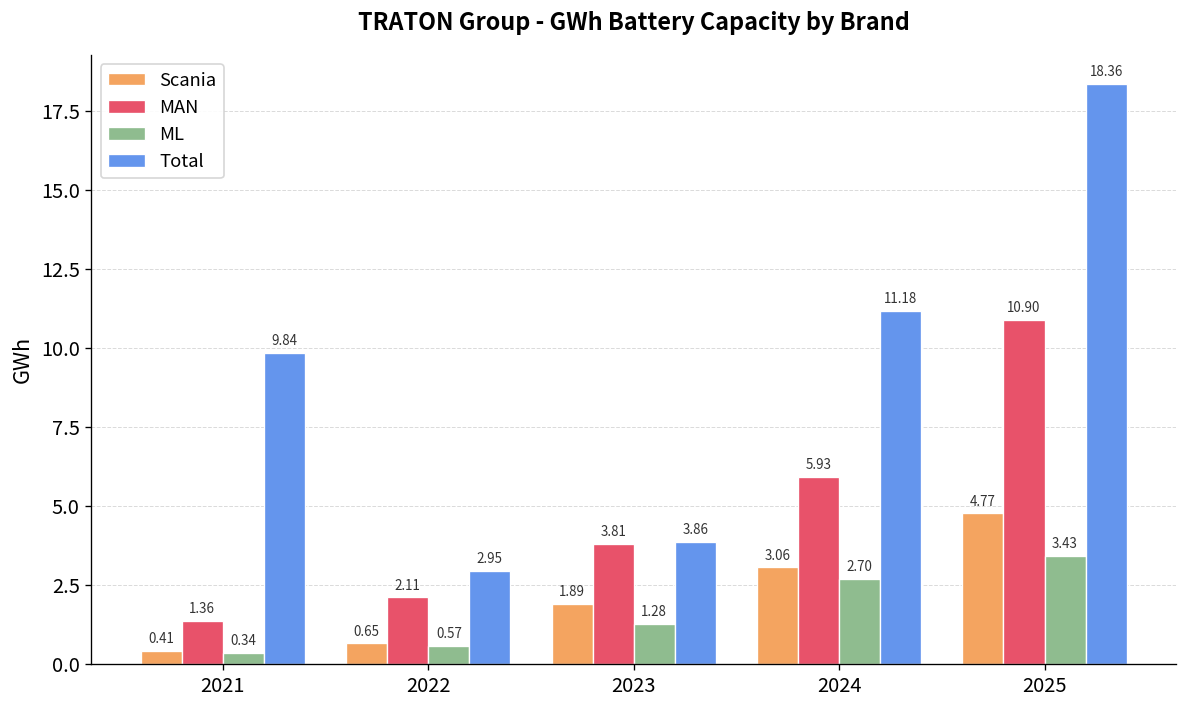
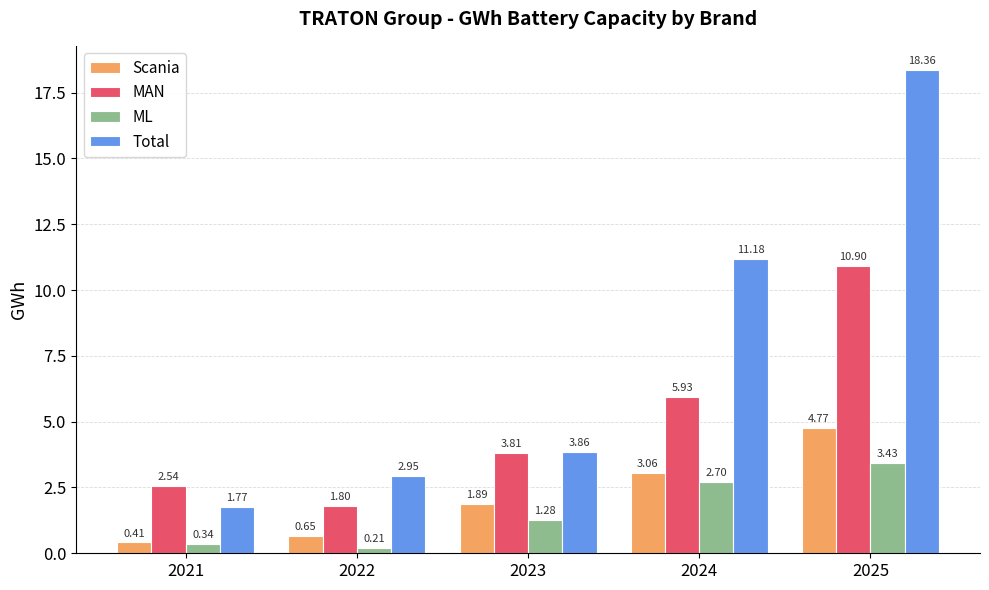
  {
    "Scania": {
      "2021": 0.41,
      "2022": 0.65,
      "2023": 1.89,
      "2024": 3.06,
      "2025": 4.77
    },
    "MAN": {
-     "2021": 1.36,
-     "2022": 2.11,
+     "2021": 2.54,
+     "2022": 1.80,
      "2023": 3.81,
      "2024": 5.93,
      "2025": 10.90
    },
    "ML": {
      "2021": 0.34,
-     "2022": 0.57,
+     "2022": 0.21,
      "2023": 1.28,
      "2024": 2.70,
      "2025": 3.43
    },
    "Total": {
-     "2021": 9.84,
+     "2021": 1.77,
      "2022": 2.95,
      "2023": 3.86,
      "2024": 11.18,
      "2025": 18.36
    }
  }
